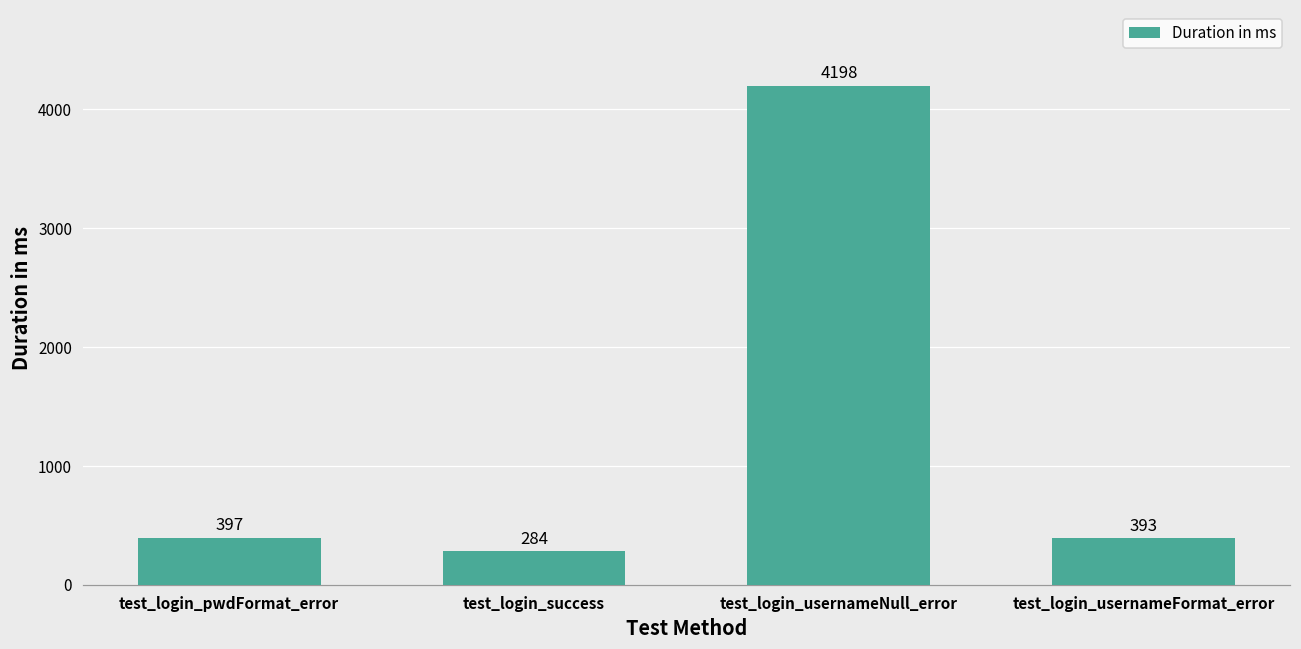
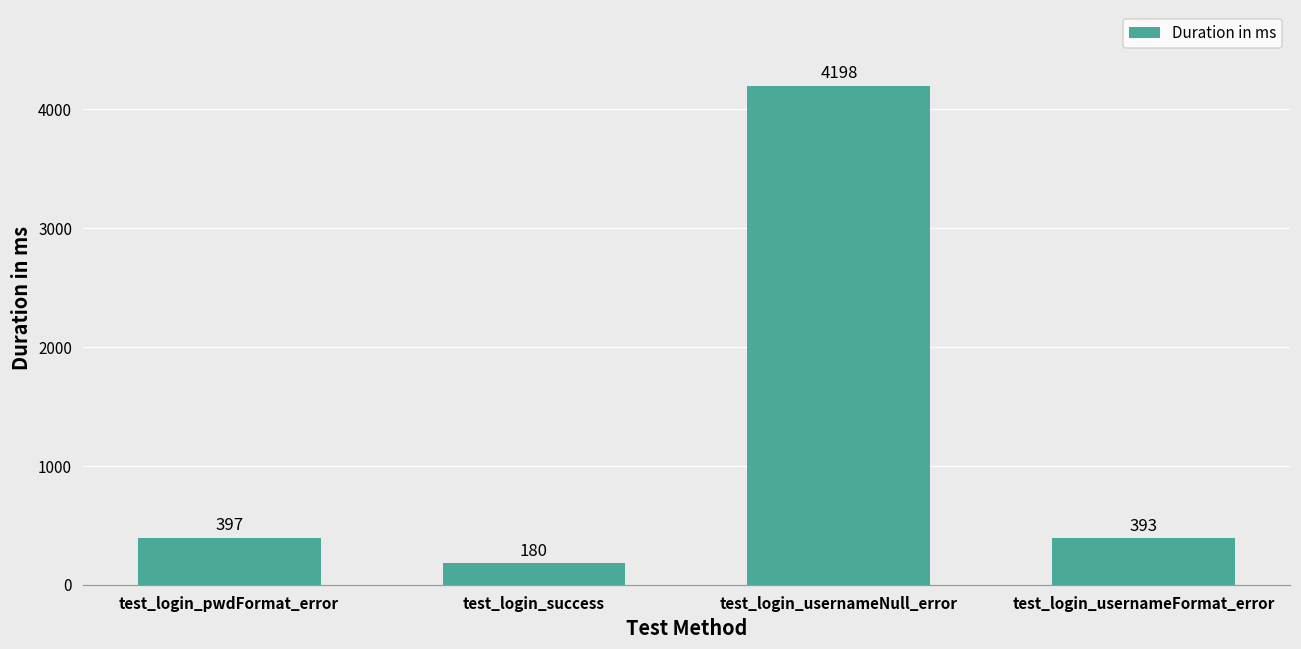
  {
    "test_login_pwdFormat_error": 397,
-   "test_login_success": 284,
+   "test_login_success": 180,
    "test_login_usernameNull_error": 4198,
    "test_login_usernameFormat_error": 393
  }
